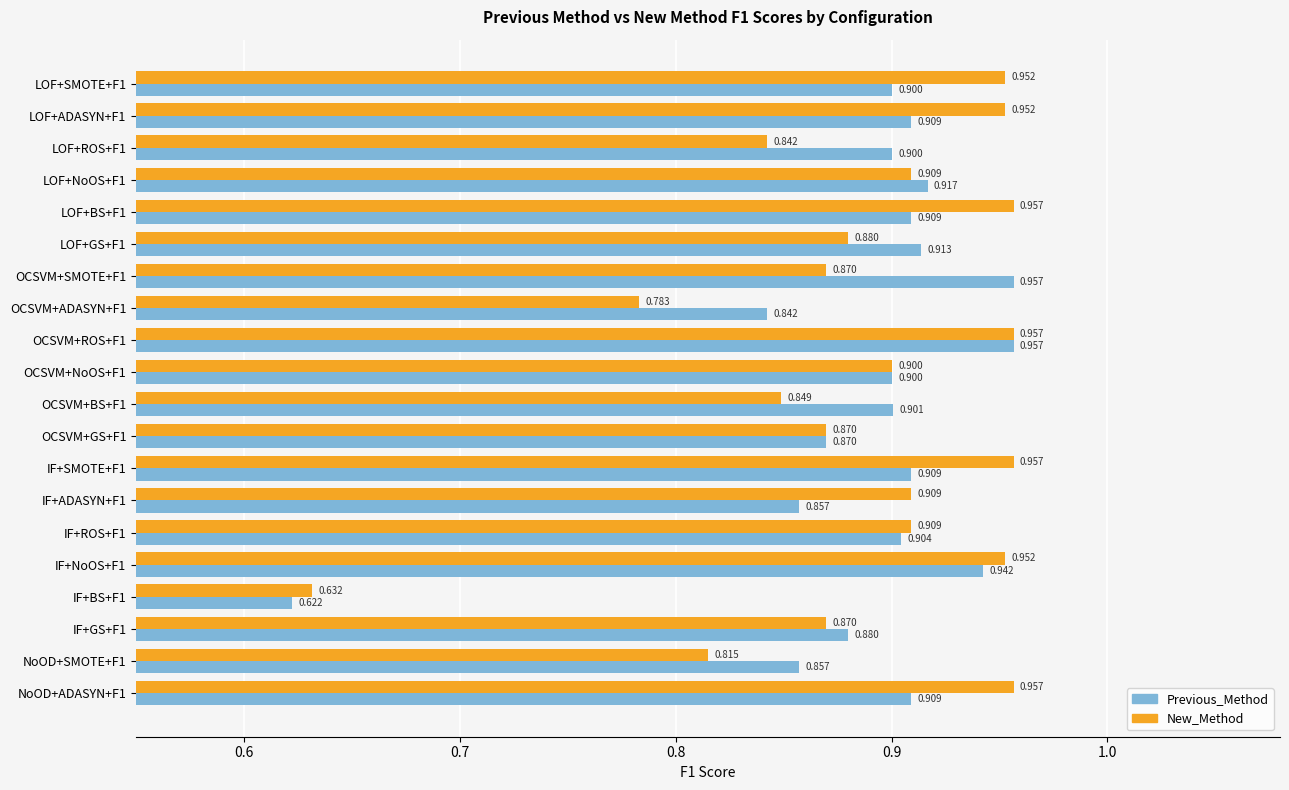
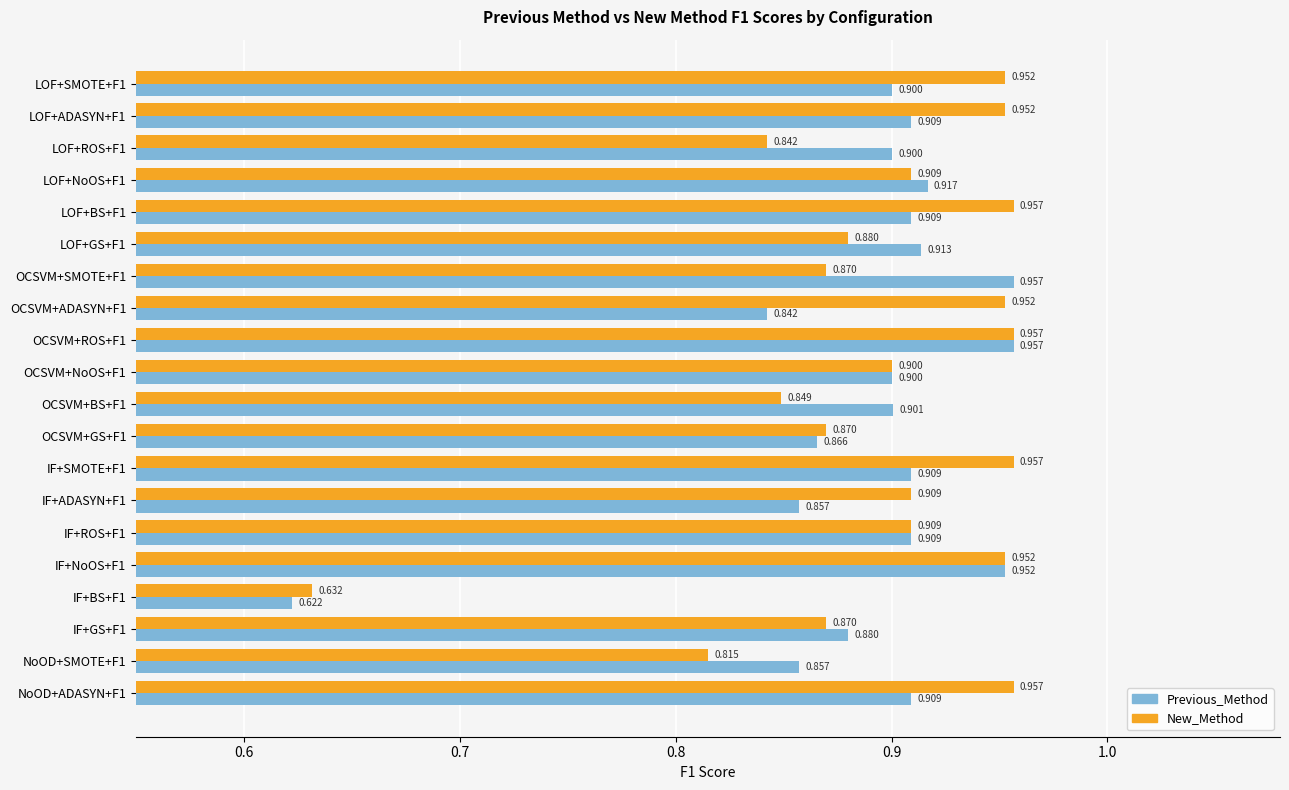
  {
    "Previous_Method": {
      "LOF+SMOTE+F1": 0.900,
      "LOF+ADASYN+F1": 0.909,
      "LOF+ROS+F1": 0.900,
      "LOF+NoOS+F1": 0.917,
      "LOF+BS+F1": 0.909,
      "LOF+GS+F1": 0.913,
      "OCSVM+SMOTE+F1": 0.957,
      "OCSVM+ADASYN+F1": 0.842,
      "OCSVM+ROS+F1": 0.957,
      "OCSVM+NoOS+F1": 0.900,
      "OCSVM+BS+F1": 0.901,
-     "OCSVM+GS+F1": 0.870,
+     "OCSVM+GS+F1": 0.866,
      "IF+SMOTE+F1": 0.909,
      "IF+ADASYN+F1": 0.857,
-     "IF+ROS+F1": 0.904,
-     "IF+NoOS+F1": 0.942,
+     "IF+ROS+F1": 0.909,
+     "IF+NoOS+F1": 0.952,
      "IF+BS+F1": 0.622,
      "IF+GS+F1": 0.880,
      "NoOD+SMOTE+F1": 0.857,
      "NoOD+ADASYN+F1": 0.909
    },
    "New_Method": {
      "LOF+SMOTE+F1": 0.952,
      "LOF+ADASYN+F1": 0.952,
      "LOF+ROS+F1": 0.842,
      "LOF+NoOS+F1": 0.909,
      "LOF+BS+F1": 0.957,
      "LOF+GS+F1": 0.880,
      "OCSVM+SMOTE+F1": 0.870,
-     "OCSVM+ADASYN+F1": 0.783,
+     "OCSVM+ADASYN+F1": 0.952,
      "OCSVM+ROS+F1": 0.957,
      "OCSVM+NoOS+F1": 0.900,
      "OCSVM+BS+F1": 0.849,
      "OCSVM+GS+F1": 0.870,
      "IF+SMOTE+F1": 0.957,
      "IF+ADASYN+F1": 0.909,
      "IF+ROS+F1": 0.909,
      "IF+NoOS+F1": 0.952,
      "IF+BS+F1": 0.632,
      "IF+GS+F1": 0.870,
      "NoOD+SMOTE+F1": 0.815,
      "NoOD+ADASYN+F1": 0.957
    }
  }
